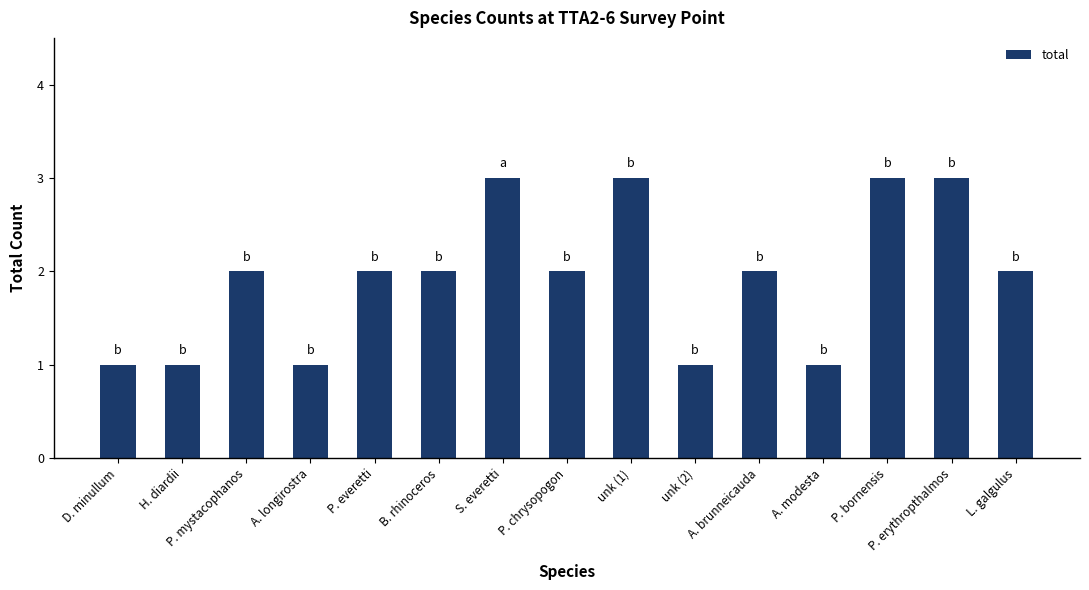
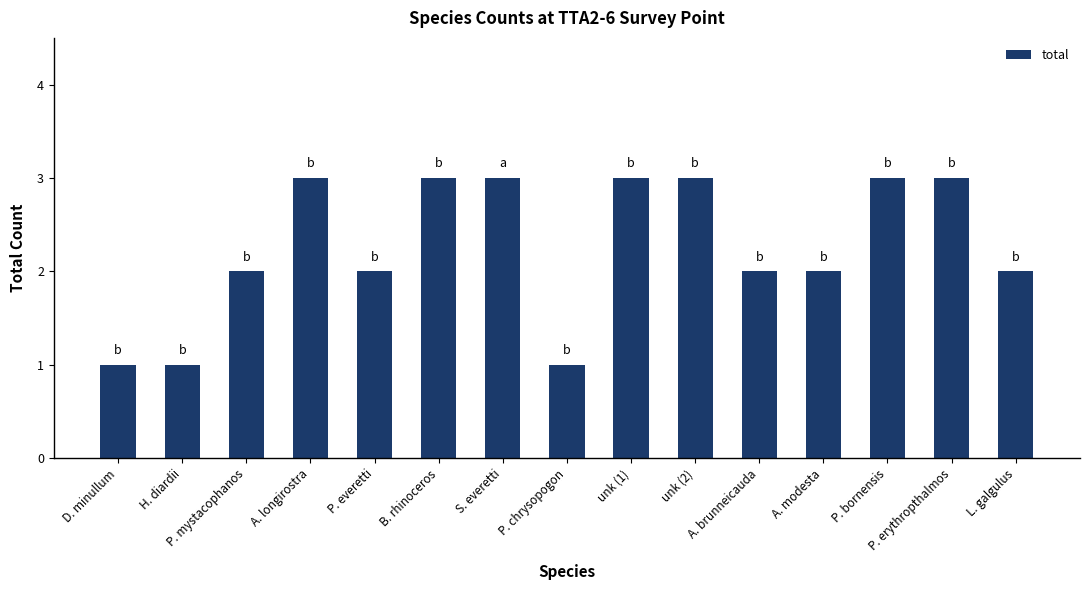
  {
    "D. minullum": 1,
    "H. diardii": 1,
    "P. mystacophanos": 2,
-   "A. longirostra": 1,
+   "A. longirostra": 3,
    "P. everetti": 2,
-   "B. rhinoceros": 2,
+   "B. rhinoceros": 3,
    "S. everetti": 3,
-   "P. chrysopogon": 2,
+   "P. chrysopogon": 1,
    "unk (1)": 3,
-   "unk (2)": 1,
+   "unk (2)": 3,
    "A. brunneicauda": 2,
-   "A. modesta": 1,
+   "A. modesta": 2,
    "P. bornensis": 3,
    "P. erythropthalmos": 3,
    "L. galgulus": 2
  }
